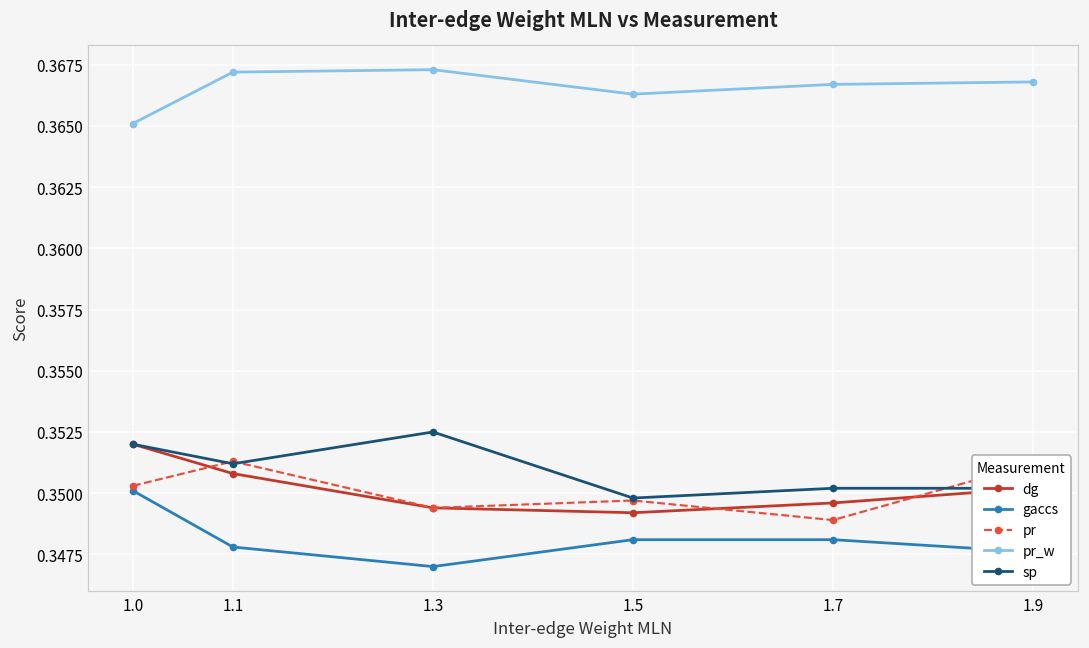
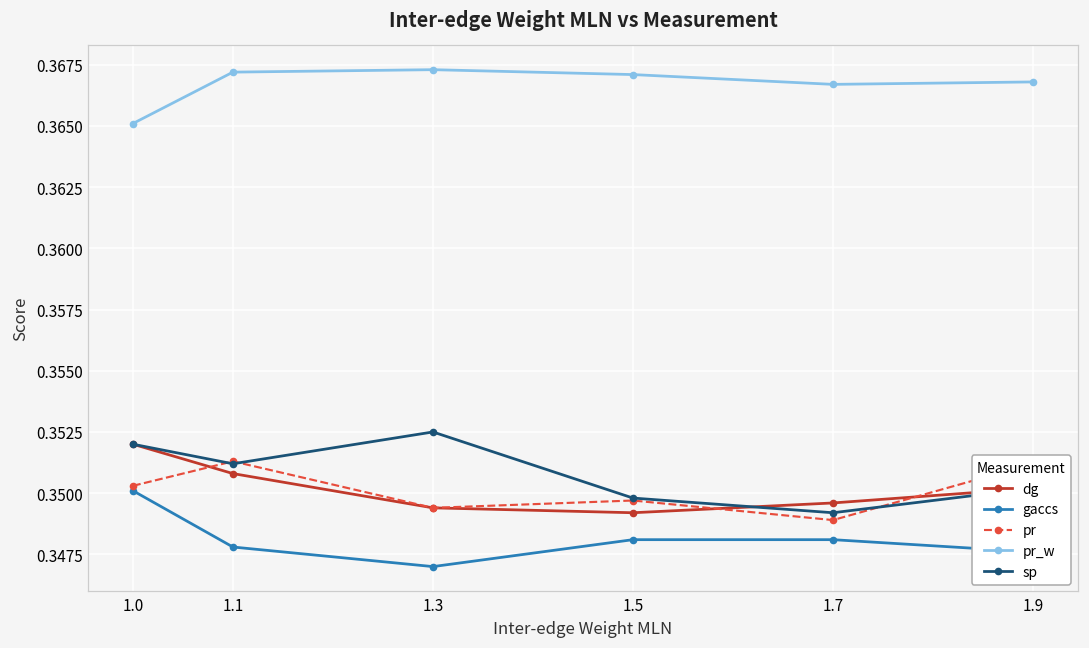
  {
    "gaccs": {
      "1.0": 0.3501,
      "1.1": 0.3478,
      "1.3": 0.3470,
      "1.5": 0.3481,
      "1.7": 0.3481
    },
    "pr_w": {
      "1.0": 0.3651,
      "1.1": 0.3672,
      "1.3": 0.3673,
-     "1.5": 0.3663,
+     "1.5": 0.3671,
      "1.7": 0.3667,
      "1.9": 0.3668
    },
    "sp": {
      "1.3": 0.3525,
-     "1.7": 0.3502
+     "1.7": 0.3492
    }
  }
